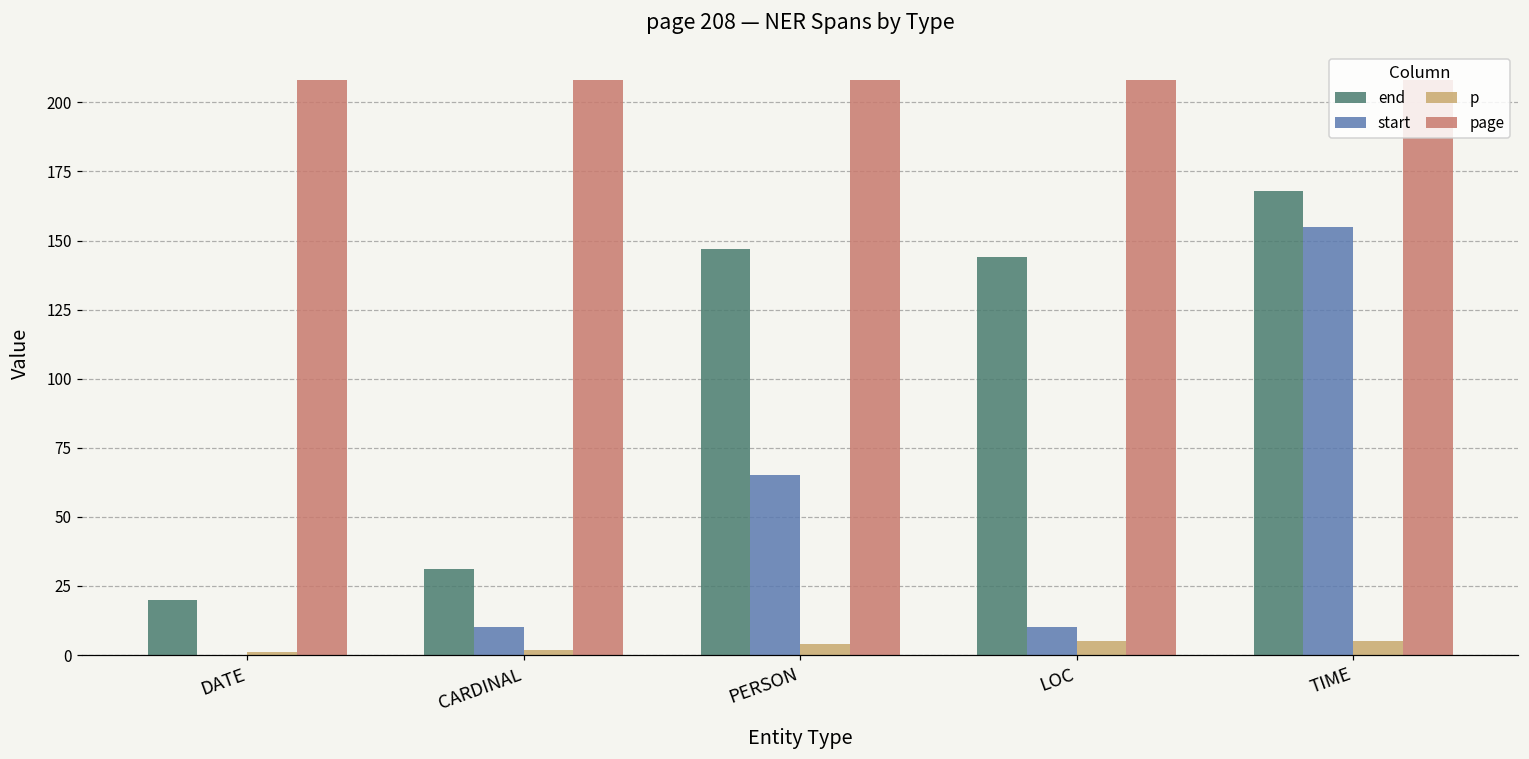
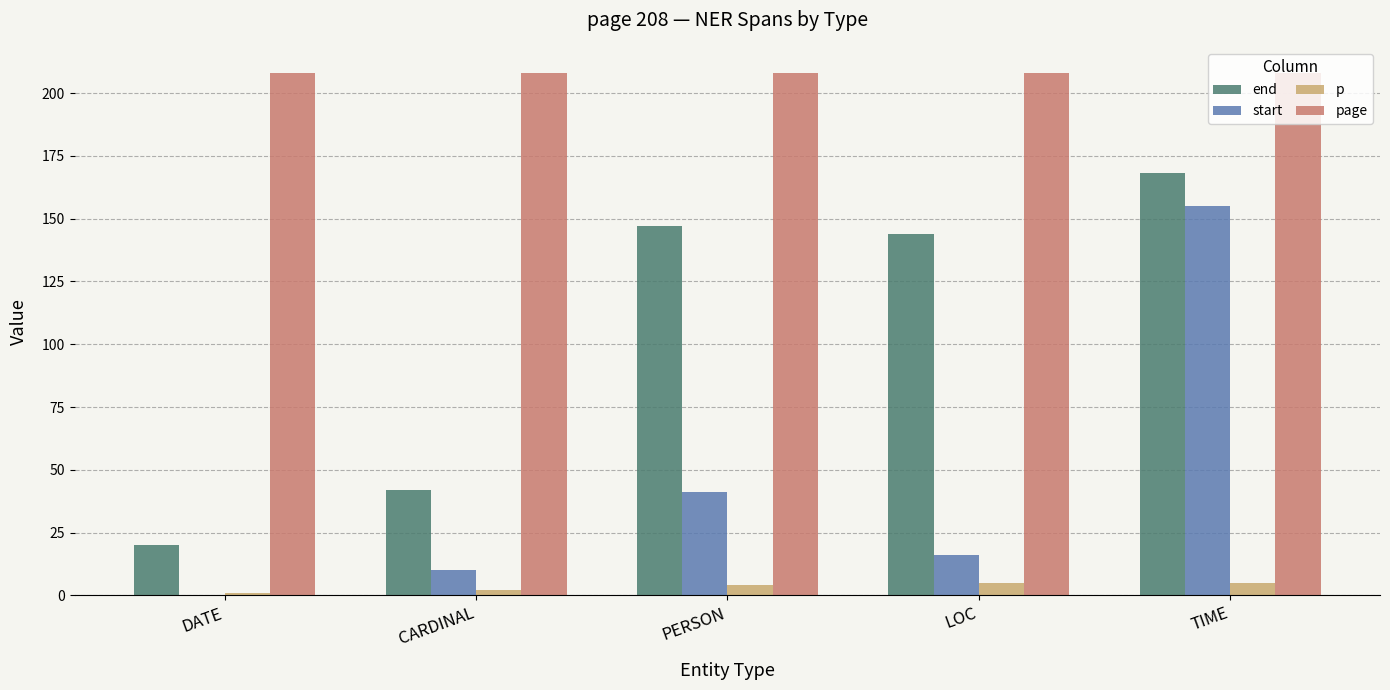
  {
    "end": {
      "DATE": 20,
-     "CARDINAL": 31,
+     "CARDINAL": 42,
      "PERSON": 147,
      "LOC": 144,
      "TIME": 168
    },
    "start": {
      "DATE": 0,
      "CARDINAL": 10,
-     "PERSON": 65,
-     "LOC": 10,
+     "PERSON": 41,
+     "LOC": 16,
      "TIME": 155
    }
  }
